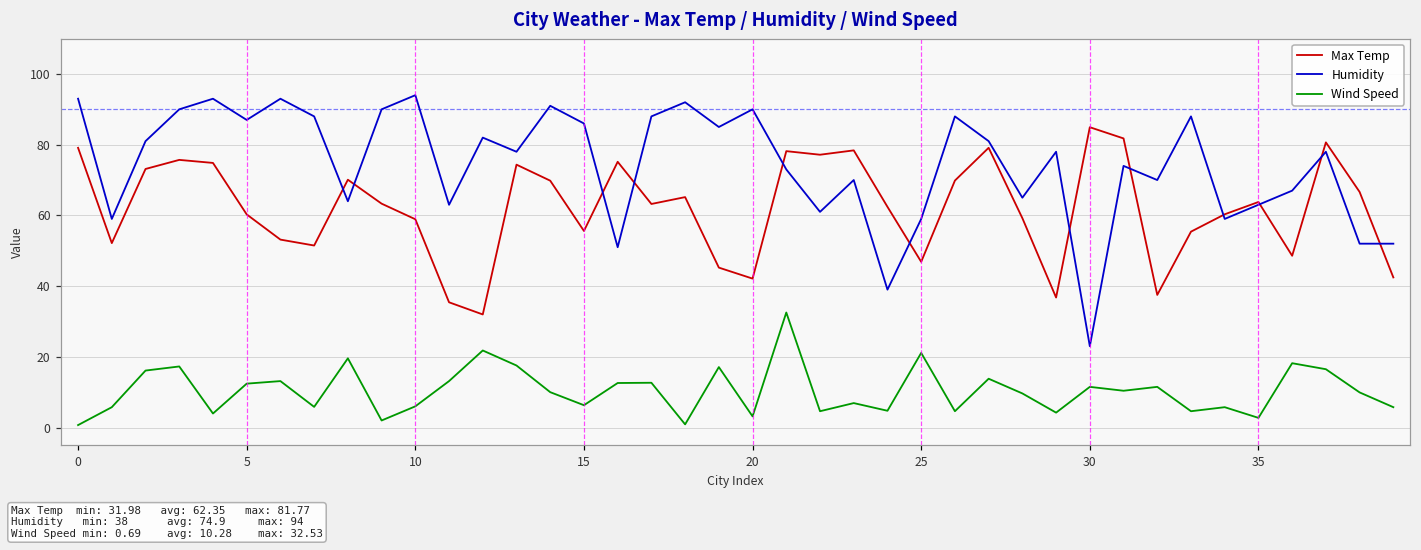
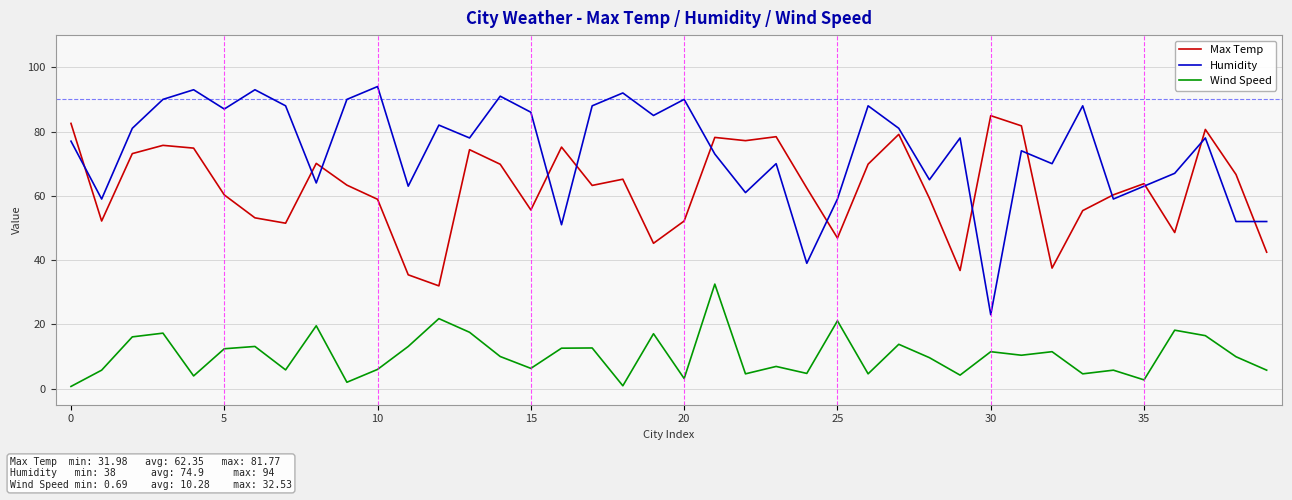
  {
    "Max Temp": {
-     "0": 79,
+     "0": 83,
      "5": 60,
      "10": 59,
      "15": 56,
-     "20": 42,
+     "20": 52,
      "25": 47,
      "30": 85,
      "35": 64
    },
    "Humidity": {
-     "0": 93,
+     "0": 77,
      "5": 87,
      "10": 94,
      "15": 86,
      "20": 90,
      "25": 59,
      "30": 23,
      "35": 63
    },
    "Wind Speed": {
      "0": 1,
      "5": 12,
      "10": 6,
      "15": 6,
      "20": 3,
      "25": 21,
      "30": 12,
      "35": 3
    }
  }
